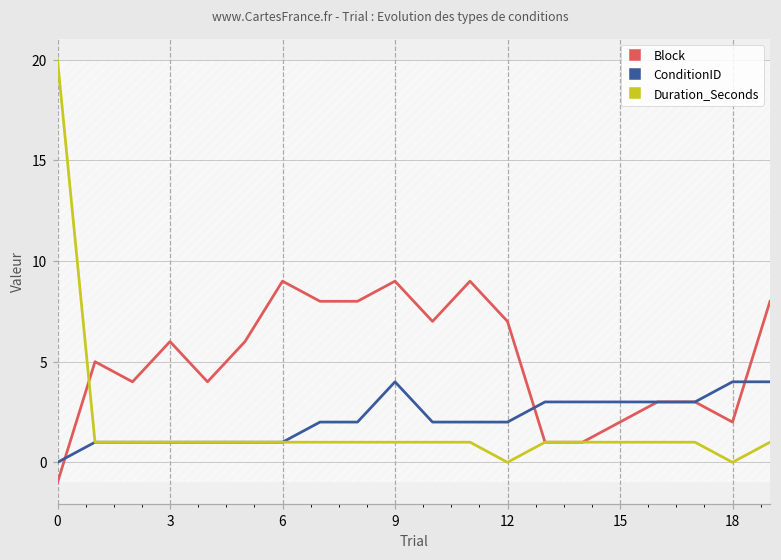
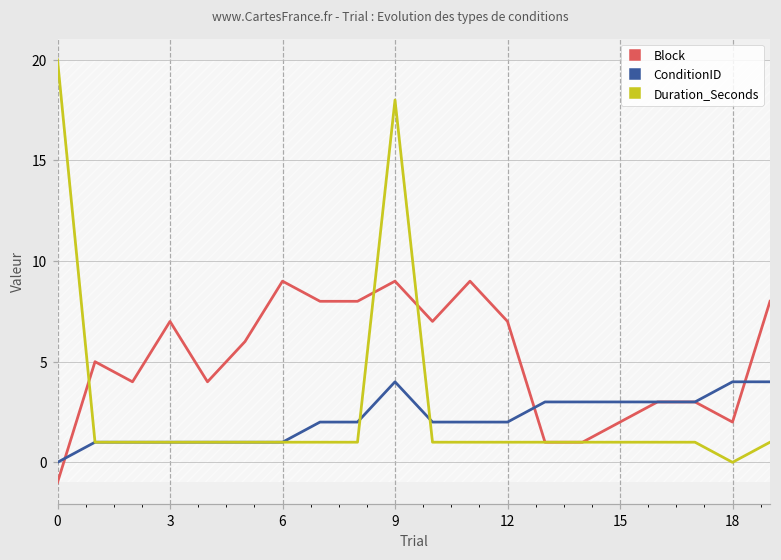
  {
    "Block": {
      "0": -1,
-     "3": 6,
+     "3": 7,
      "6": 9,
      "9": 9,
      "12": 7,
      "15": 2,
      "18": 2
    },
    "ConditionID": {
      "0": 0,
      "9": 4,
      "12": 2,
      "15": 3,
      "18": 4
    },
    "Duration_Seconds": {
-     "9": 1,
-     "12": 0,
+     "9": 18,
+     "12": 1,
      "15": 1,
      "18": 0
    }
  }
